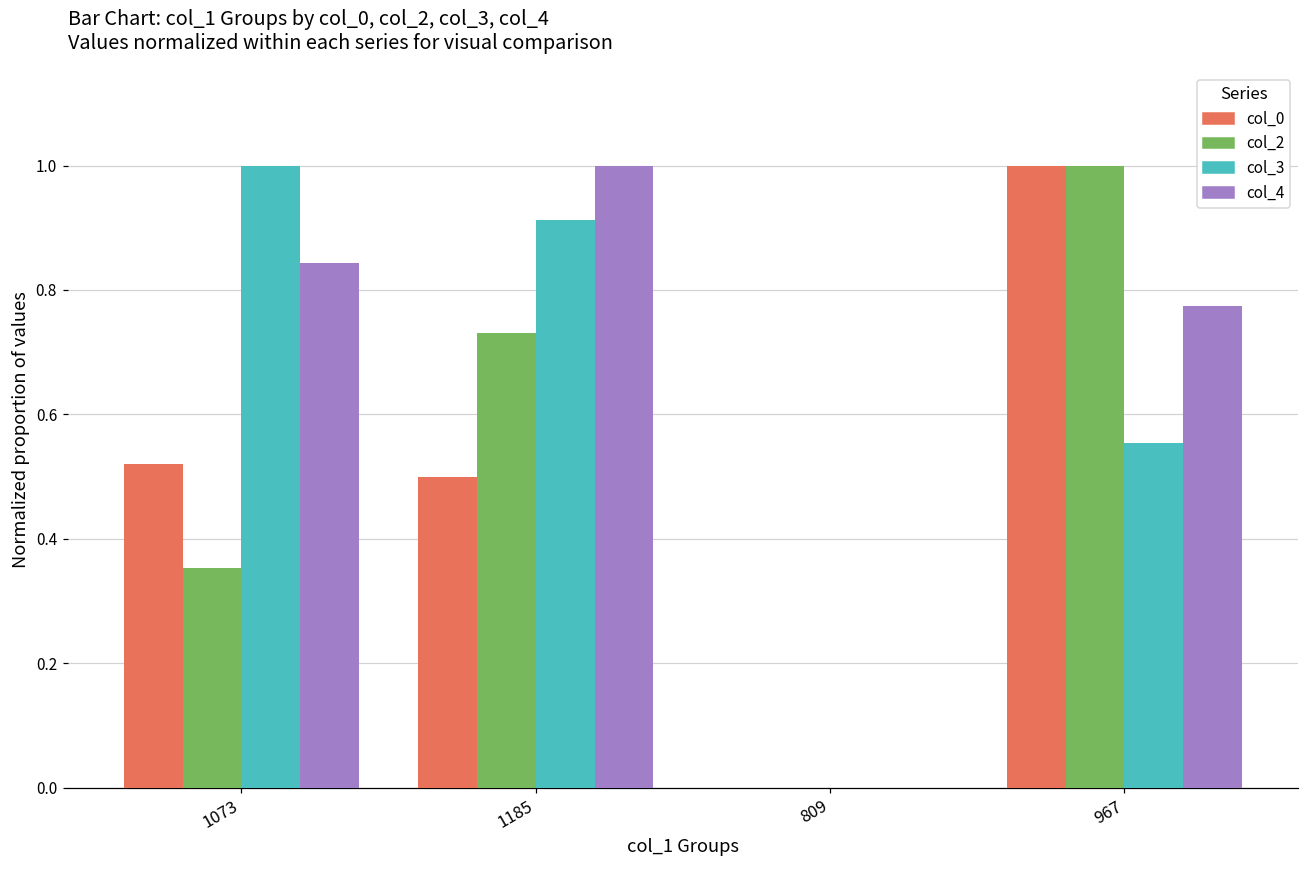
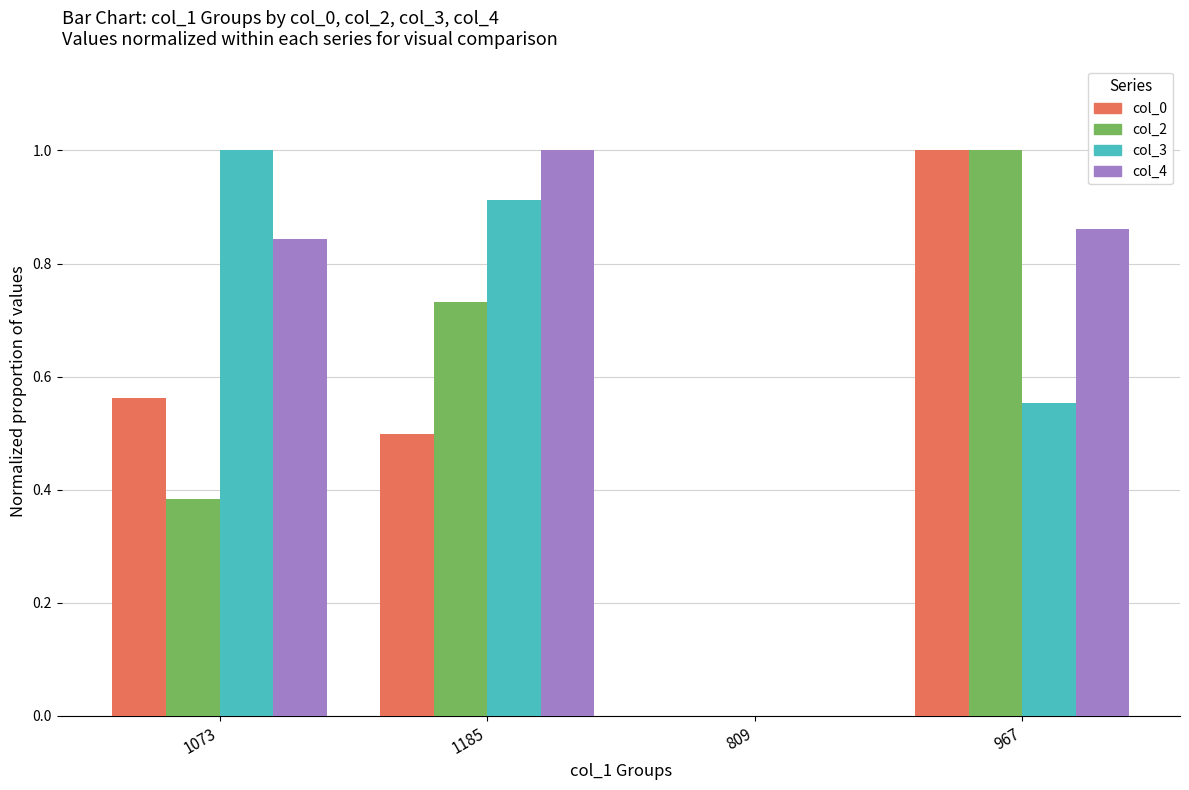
  {
    "col_0": {
-     "1073": 0.52,
+     "1073": 0.56,
      "1185": 0.50,
      "809": 0.00,
      "967": 1.00
    },
    "col_2": {
-     "1073": 0.35,
+     "1073": 0.38,
      "1185": 0.73,
      "809": 0.00,
      "967": 1.00
    },
    "col_3": {
      "1073": 1.00,
      "1185": 0.91,
      "809": 0.00,
      "967": 0.55
    },
    "col_4": {
      "1073": 0.84,
      "1185": 1.00,
      "809": 0.00,
-     "967": 0.77
+     "967": 0.86
    }
  }
